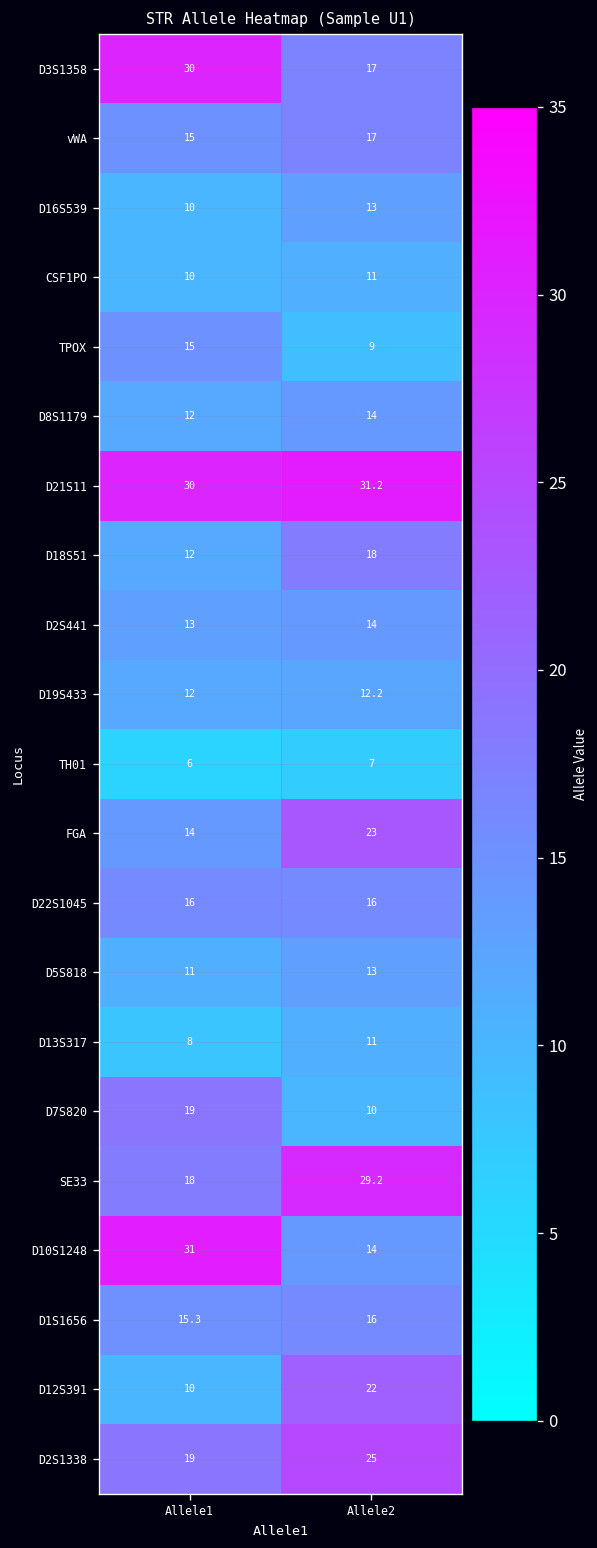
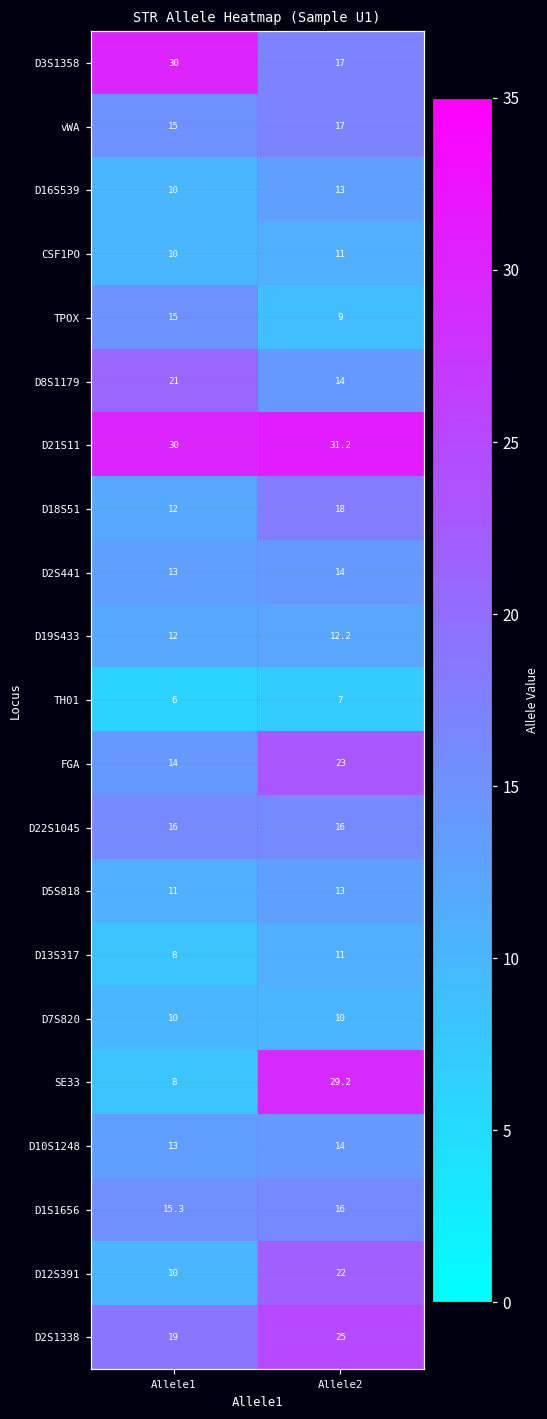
  {
    "D3S1358": {
      "Allele1": 30,
      "Allele2": 17
    },
    "vWA": {
      "Allele1": 15,
      "Allele2": 17
    },
    "D16S539": {
      "Allele1": 10,
      "Allele2": 13
    },
    "CSF1PO": {
      "Allele1": 10,
      "Allele2": 11
    },
    "TPOX": {
      "Allele1": 15,
      "Allele2": 9
    },
    "D8S1179": {
-     "Allele1": 12,
+     "Allele1": 21,
      "Allele2": 14
    },
    "D21S11": {
      "Allele1": 30,
      "Allele2": 31.2
    },
    "D18S51": {
      "Allele1": 12,
      "Allele2": 18
    },
    "D2S441": {
      "Allele1": 13,
      "Allele2": 14
    },
    "D19S433": {
      "Allele1": 12,
      "Allele2": 12.2
    },
    "TH01": {
      "Allele1": 6,
      "Allele2": 7
    },
    "FGA": {
      "Allele1": 14,
      "Allele2": 23
    },
    "D22S1045": {
      "Allele1": 16,
      "Allele2": 16
    },
    "D5S818": {
      "Allele1": 11,
      "Allele2": 13
    },
    "D13S317": {
      "Allele1": 8,
      "Allele2": 11
    },
    "D7S820": {
-     "Allele1": 19,
+     "Allele1": 10,
      "Allele2": 10
    },
    "SE33": {
-     "Allele1": 18,
+     "Allele1": 8,
      "Allele2": 29.2
    },
    "D10S1248": {
-     "Allele1": 31,
+     "Allele1": 13,
      "Allele2": 14
    },
    "D1S1656": {
      "Allele1": 15.3,
      "Allele2": 16
    },
    "D12S391": {
      "Allele1": 10,
      "Allele2": 22
    },
    "D2S1338": {
      "Allele1": 19,
      "Allele2": 25
    }
  }
